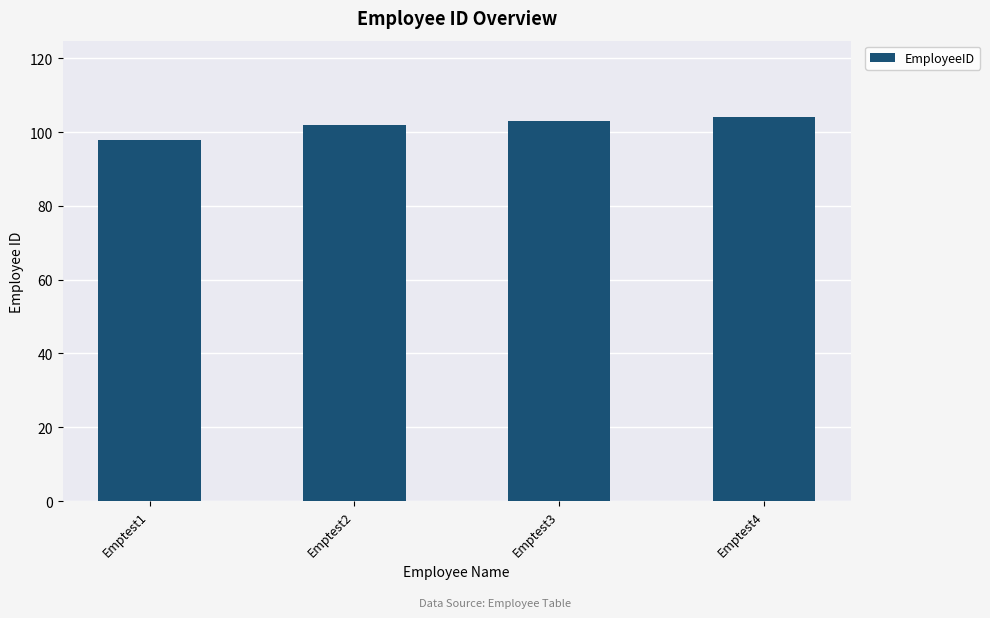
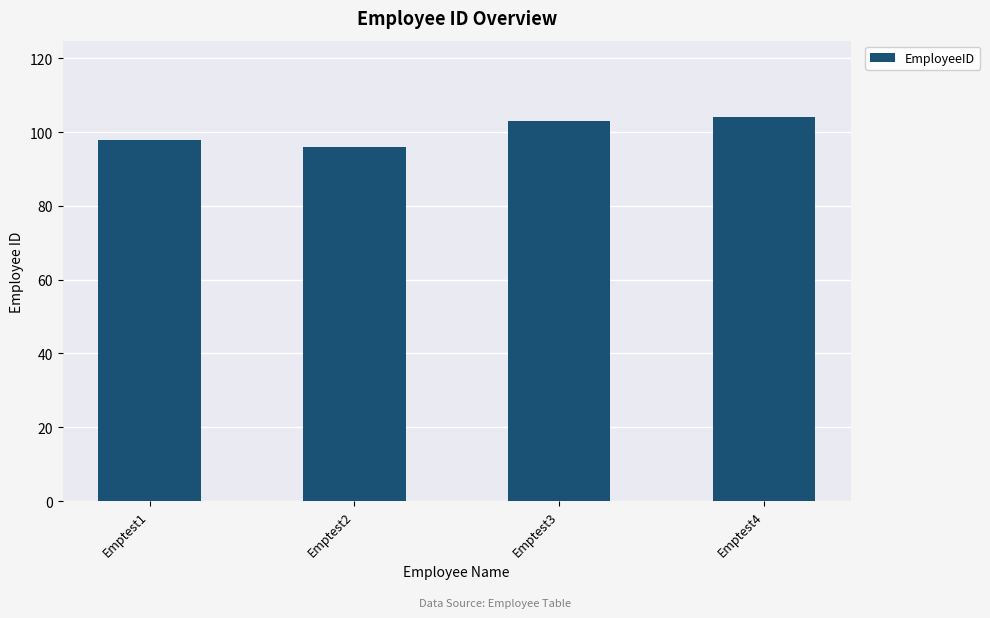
  {
    "Emptest1": 98,
-   "Emptest2": 102,
+   "Emptest2": 96,
    "Emptest3": 103,
    "Emptest4": 104
  }
